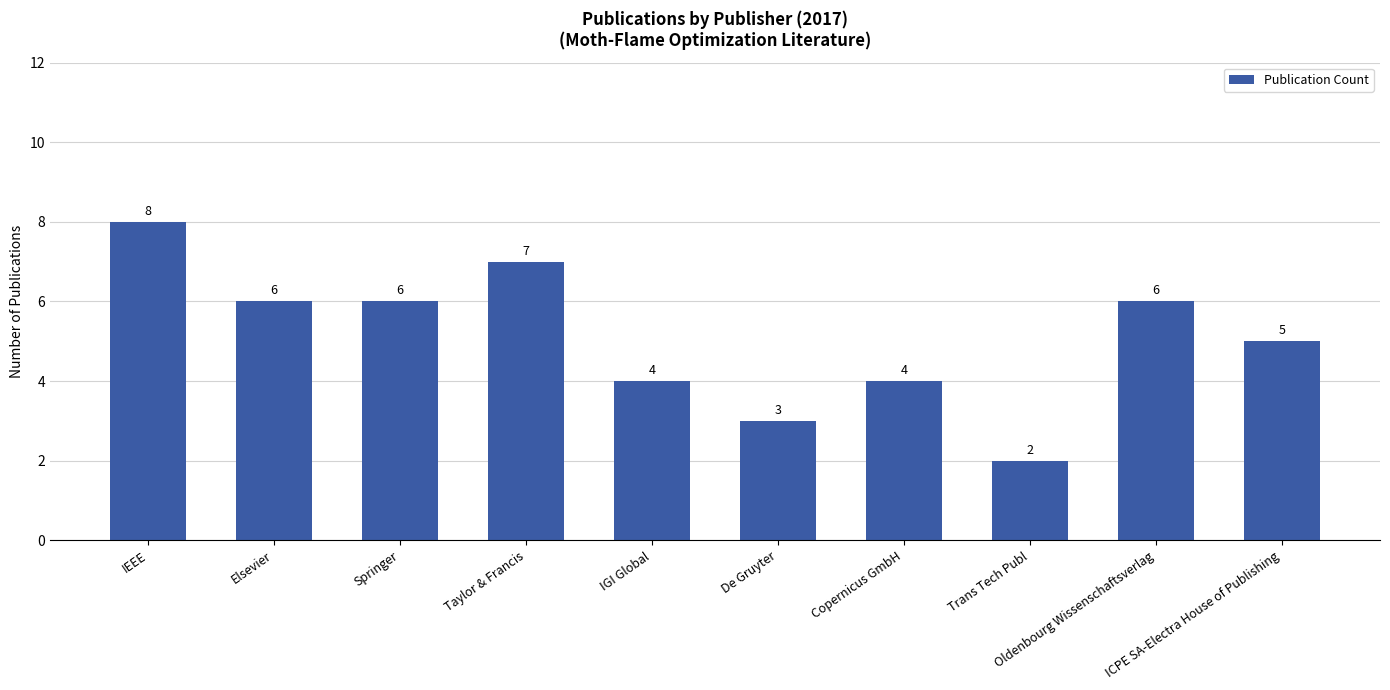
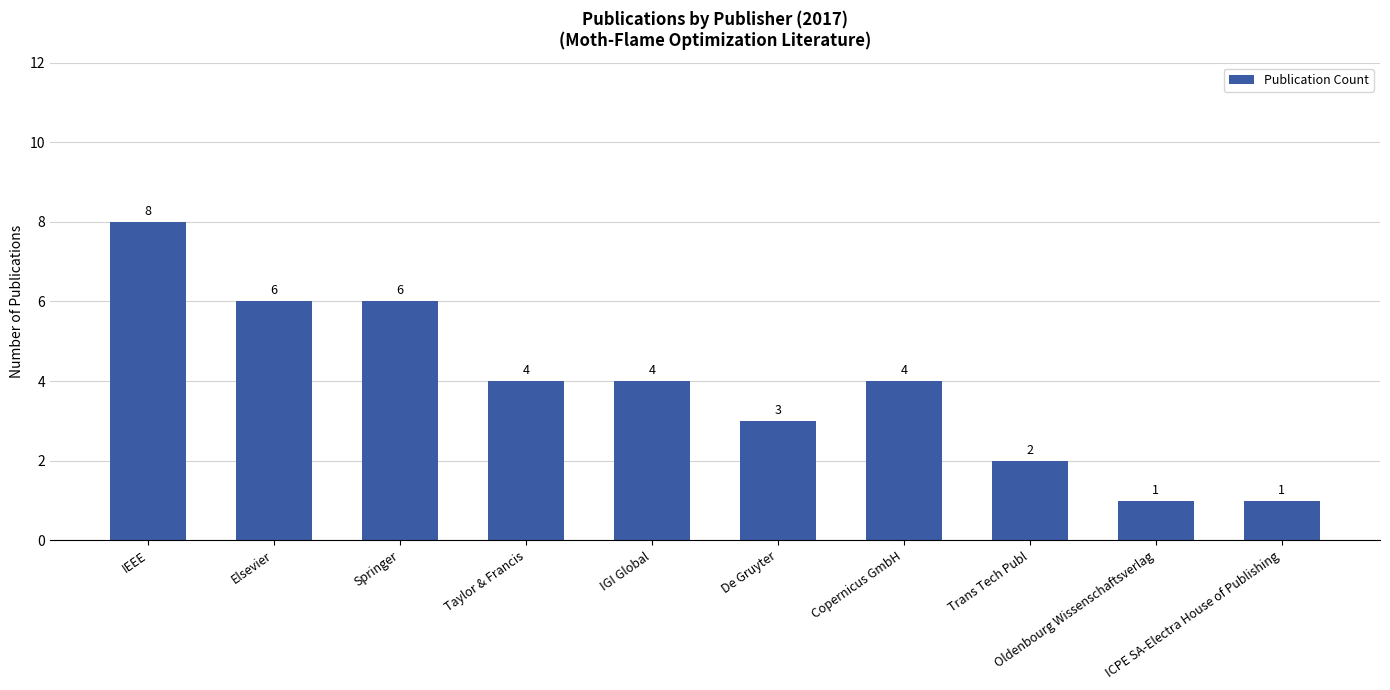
  {
    "IEEE": 8,
    "Elsevier": 6,
    "Springer": 6,
-   "Taylor & Francis": 7,
+   "Taylor & Francis": 4,
    "IGI Global": 4,
    "De Gruyter": 3,
    "Copernicus GmbH": 4,
    "Trans Tech Publ": 2,
-   "Oldenbourg Wissenschaftsverlag": 6,
-   "ICPE SA-Electra House of Publishing": 5
+   "Oldenbourg Wissenschaftsverlag": 1,
+   "ICPE SA-Electra House of Publishing": 1
  }
